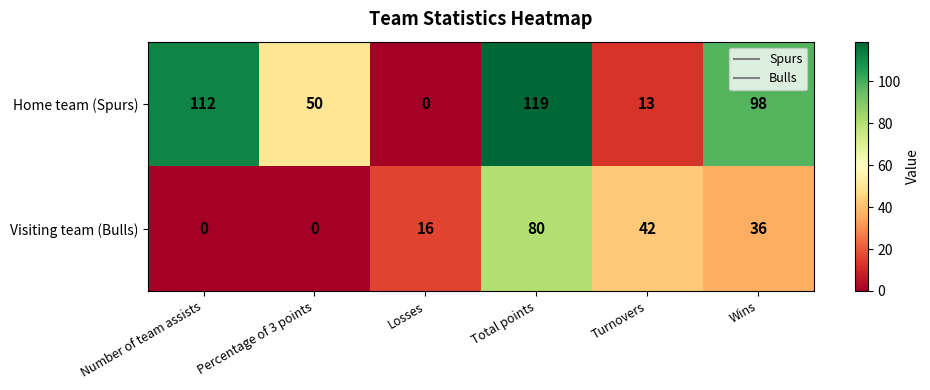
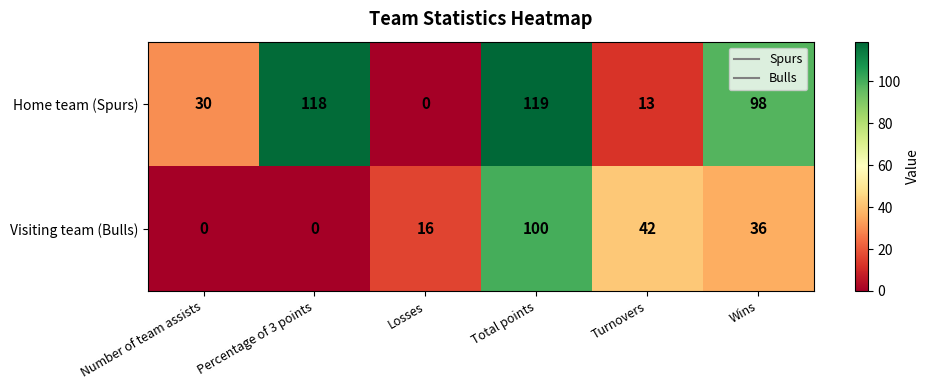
  {
    "Home team (Spurs)": {
-     "Number of team assists": 112,
-     "Percentage of 3 points": 50,
+     "Number of team assists": 30,
+     "Percentage of 3 points": 118,
      "Losses": 0,
      "Total points": 119,
      "Turnovers": 13,
      "Wins": 98
    },
    "Visiting team (Bulls)": {
      "Number of team assists": 0,
      "Percentage of 3 points": 0,
      "Losses": 16,
-     "Total points": 80,
+     "Total points": 100,
      "Turnovers": 42,
      "Wins": 36
    }
  }
